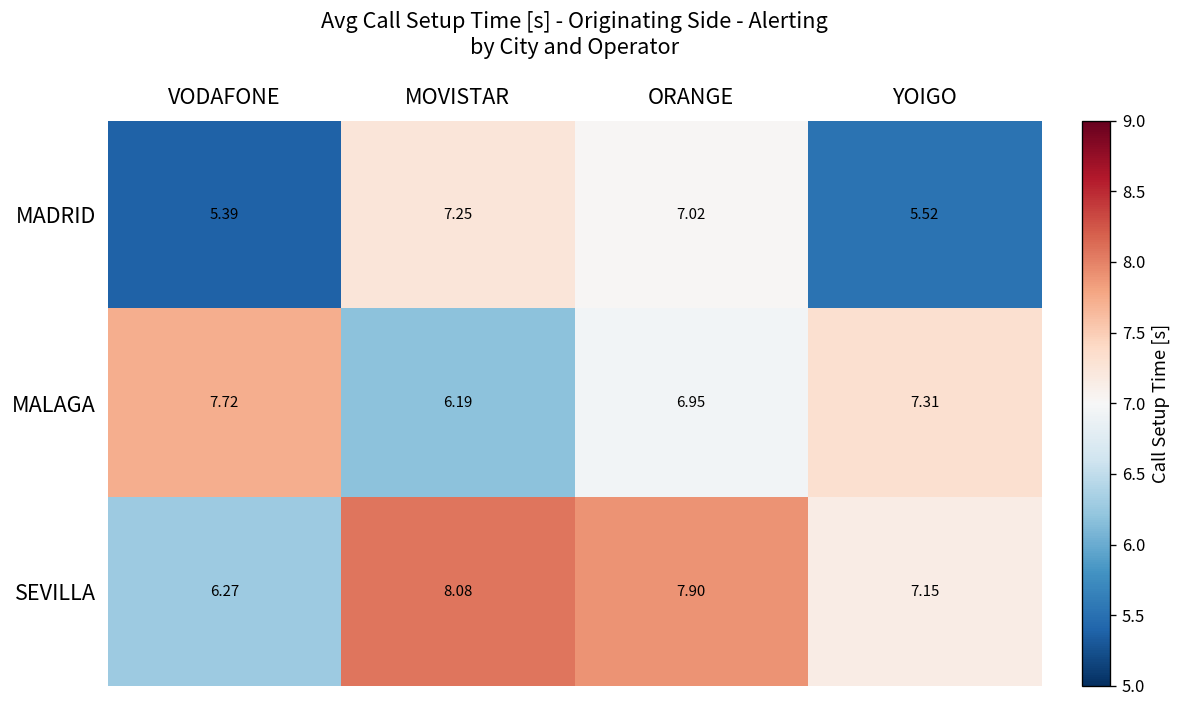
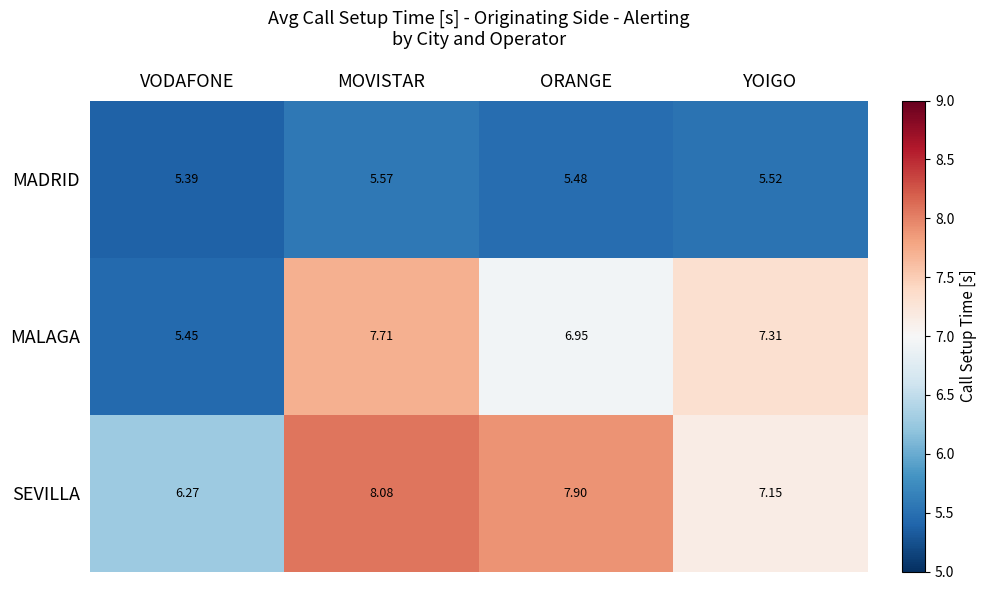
  {
    "MADRID": {
      "VODAFONE": 5.39,
-     "MOVISTAR": 7.25,
-     "ORANGE": 7.02,
+     "MOVISTAR": 5.57,
+     "ORANGE": 5.48,
      "YOIGO": 5.52
    },
    "MALAGA": {
-     "VODAFONE": 7.72,
-     "MOVISTAR": 6.19,
+     "VODAFONE": 5.45,
+     "MOVISTAR": 7.71,
      "ORANGE": 6.95,
      "YOIGO": 7.31
    },
    "SEVILLA": {
      "VODAFONE": 6.27,
      "MOVISTAR": 8.08,
      "ORANGE": 7.90,
      "YOIGO": 7.15
    }
  }
